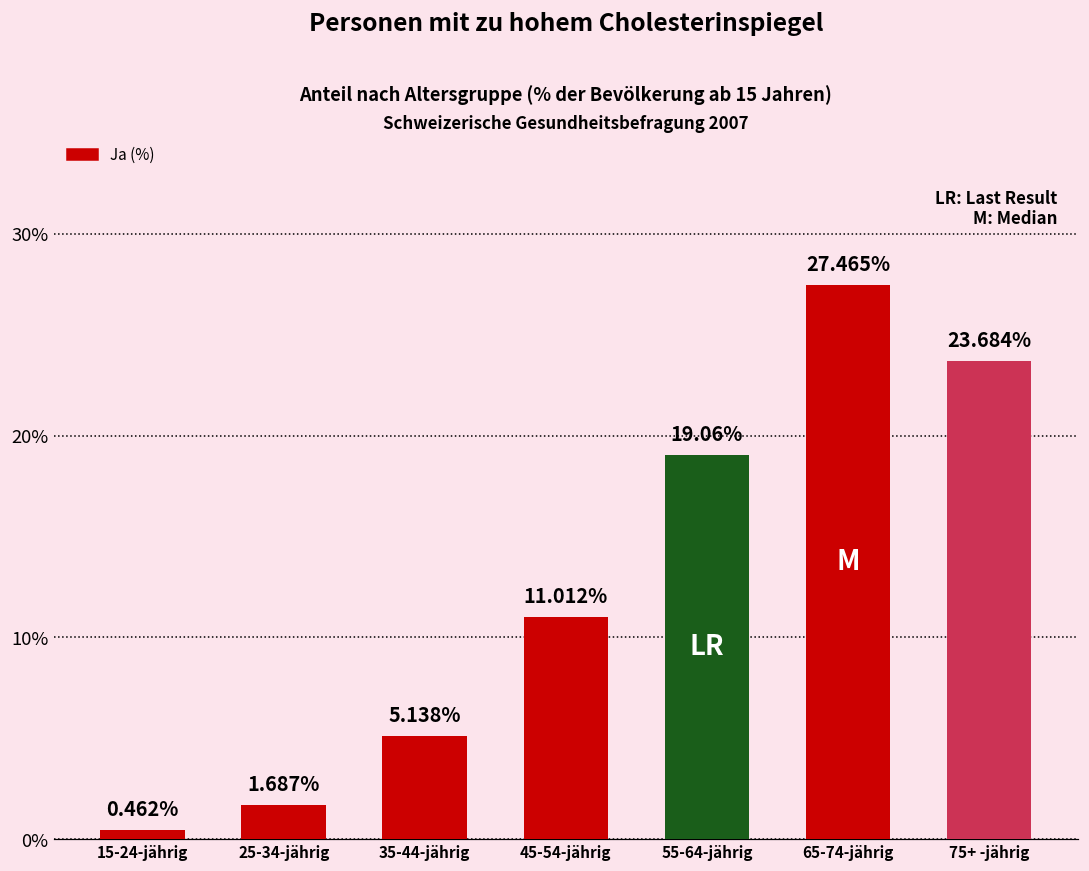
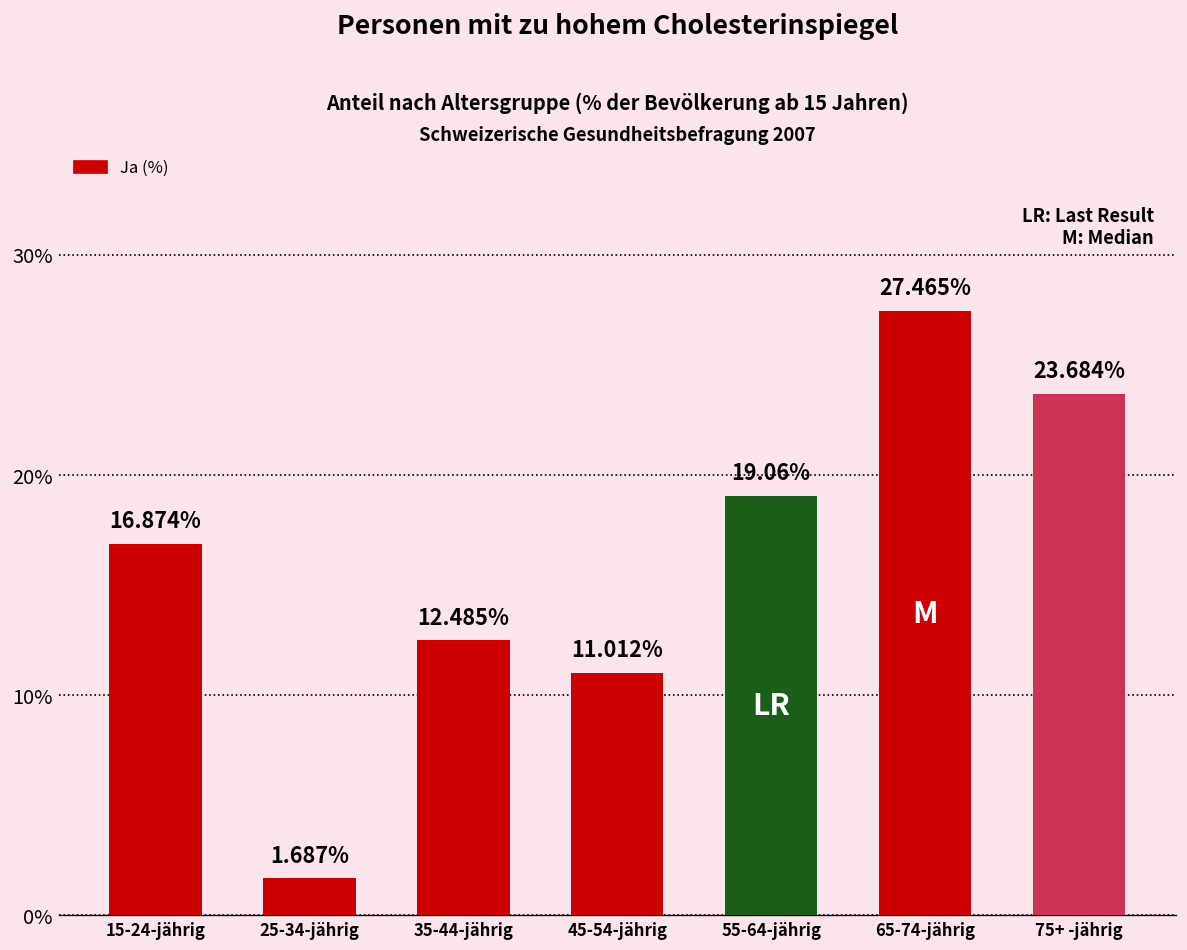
  {
-   "15-24-jährig": "0.462%",
+   "15-24-jährig": "16.874%",
    "25-34-jährig": "1.687%",
-   "35-44-jährig": "5.138%",
+   "35-44-jährig": "12.485%",
    "45-54-jährig": "11.012%",
    "55-64-jährig": "19.06%",
    "65-74-jährig": "27.465%",
    "75+ -jährig": "23.684%"
  }
